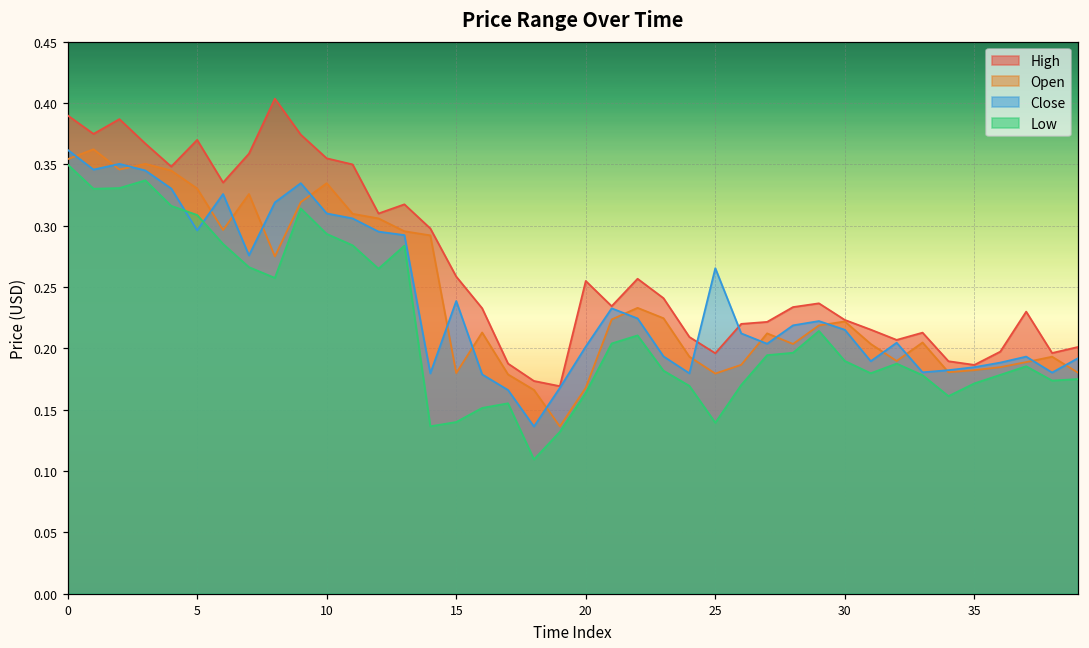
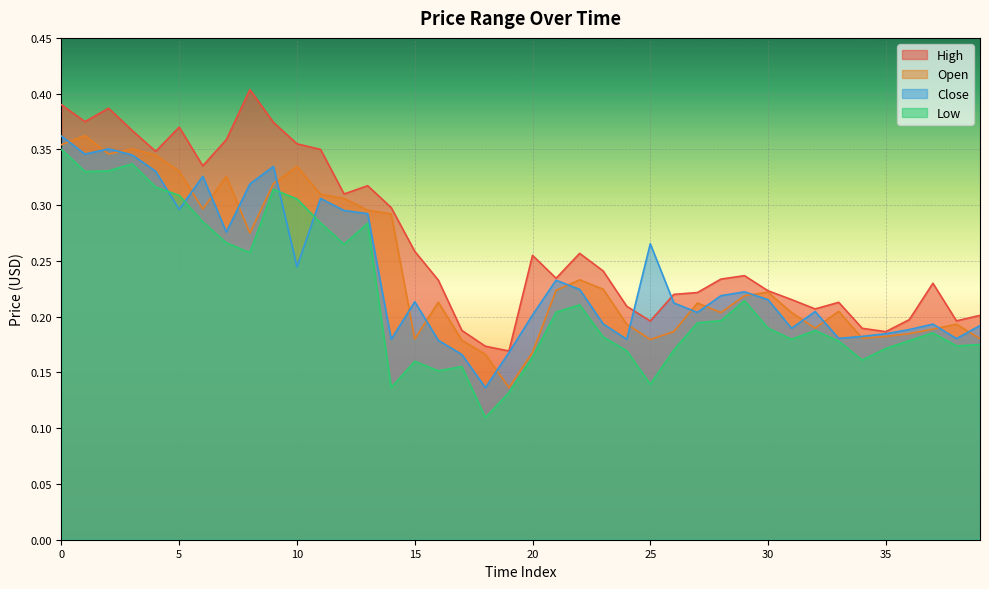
  {
    "Close": {
      "0": 0.362,
      "5": 0.296,
-     "10": 0.310,
-     "15": 0.239,
+     "10": 0.245,
+     "15": 0.213,
      "20": 0.202,
      "25": 0.265,
      "30": 0.215
    },
    "Low": {
      "0": 0.350,
      "5": 0.309,
-     "10": 0.293,
-     "15": 0.14,
+     "10": 0.306,
+     "15": 0.16,
      "20": 0.164,
      "25": 0.139,
      "30": 0.190,
      "35": 0.172
    }
  }
